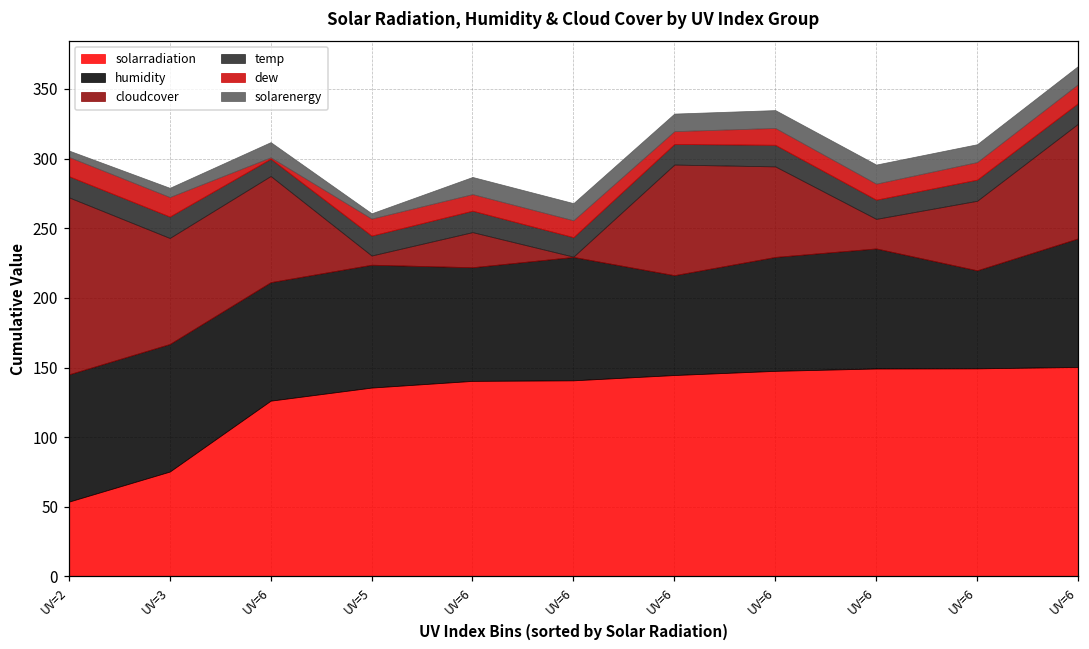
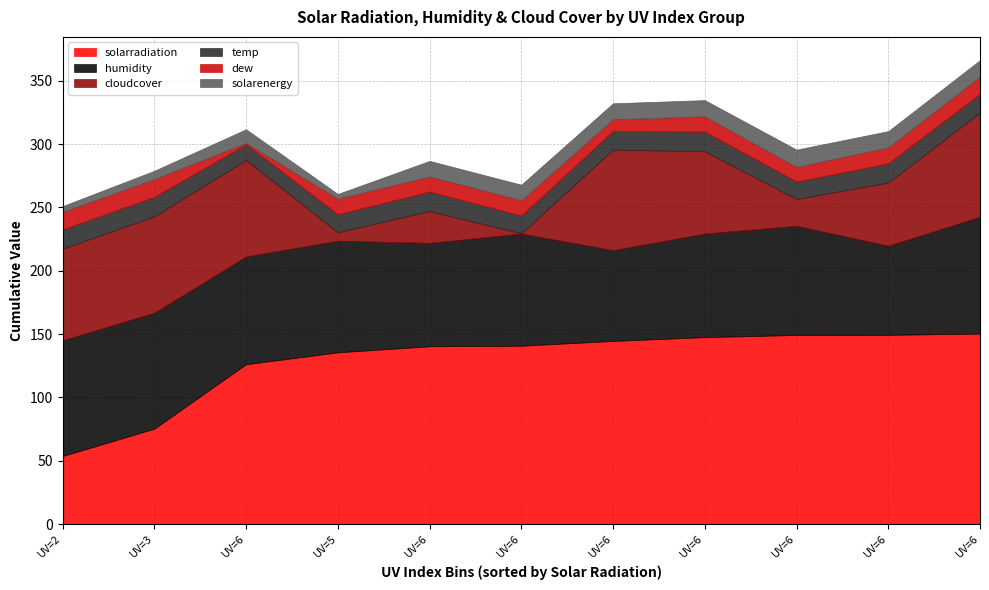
  {
    "cloudcover": {
-     "UV=2": 127,
+     "UV=2": 72,
      "UV=3": 76,
      "UV=5": 7
    },
    "solarenergy": {
      "UV=2": 5,
      "UV=3": 7,
      "UV=5": 4
    }
  }
